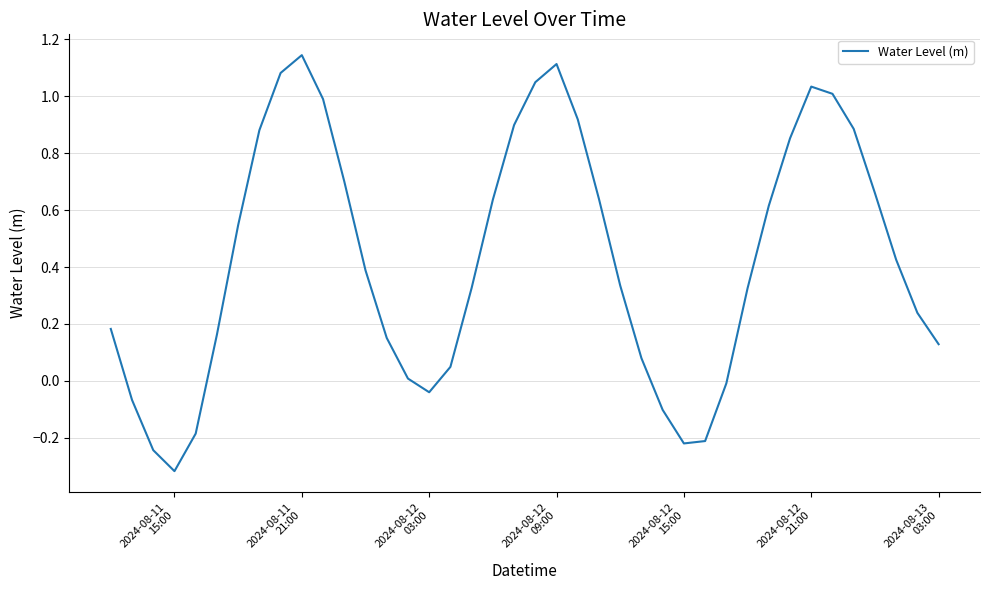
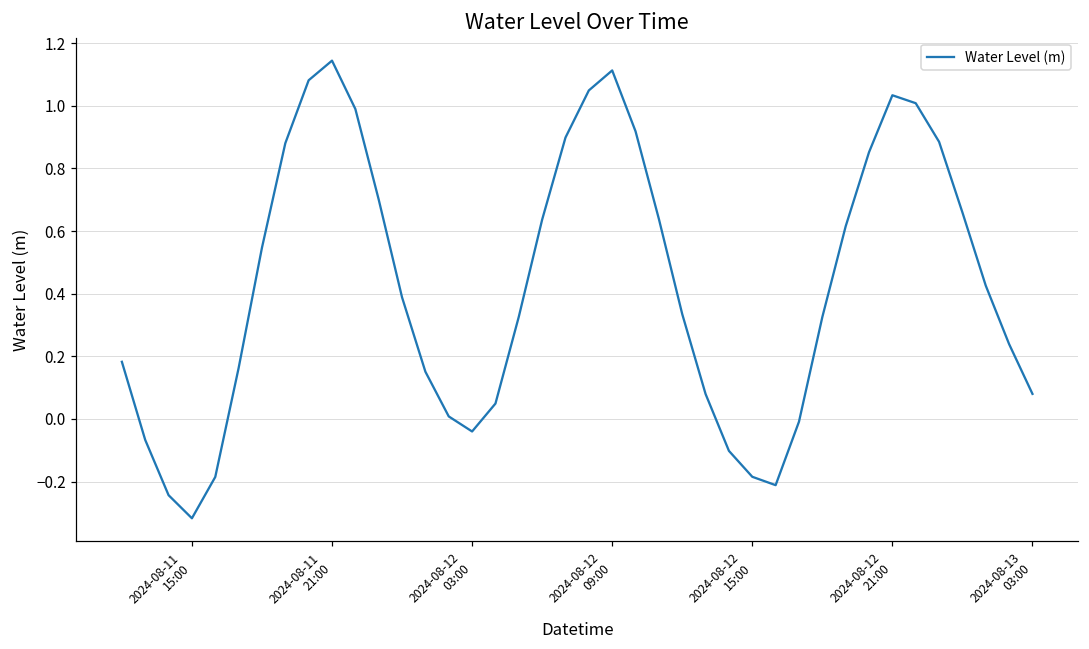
  {
    "2024-08-11 15:00": -0.32,
    "2024-08-11 21:00": 1.14,
    "2024-08-12 03:00": -0.04,
    "2024-08-12 09:00": 1.11,
-   "2024-08-12 15:00": -0.22,
+   "2024-08-12 15:00": -0.18,
    "2024-08-12 21:00": 1.03,
-   "2024-08-13 03:00": 0.13
+   "2024-08-13 03:00": 0.08
  }
